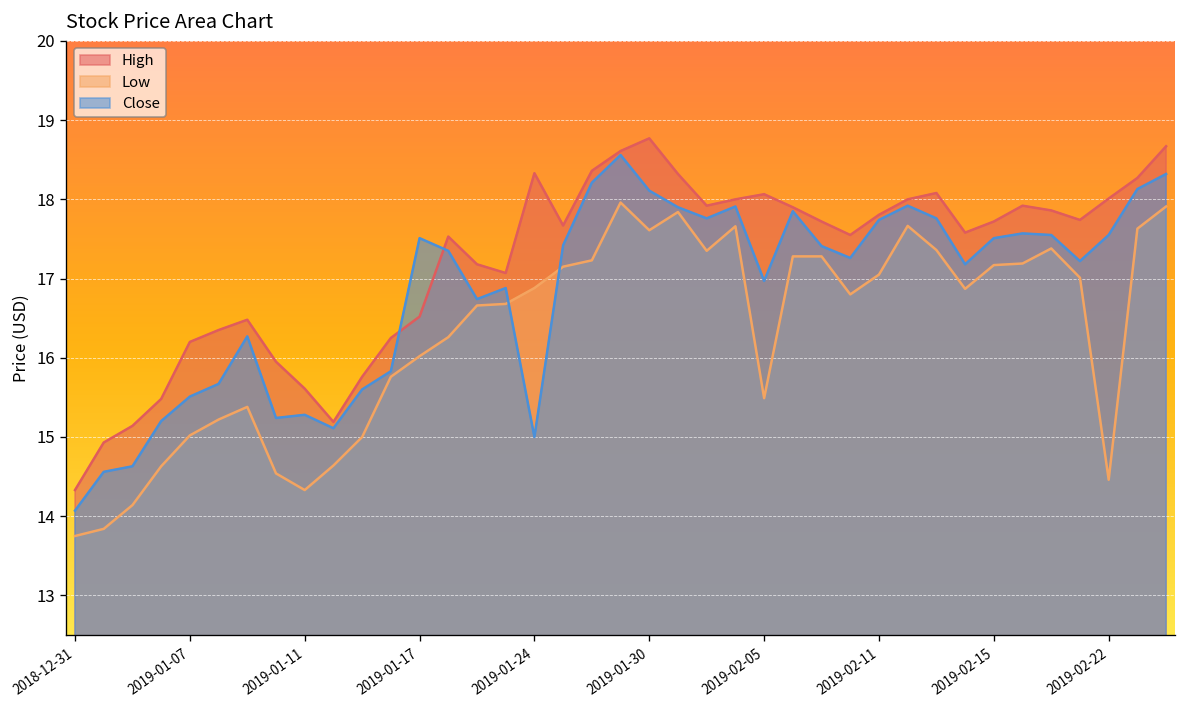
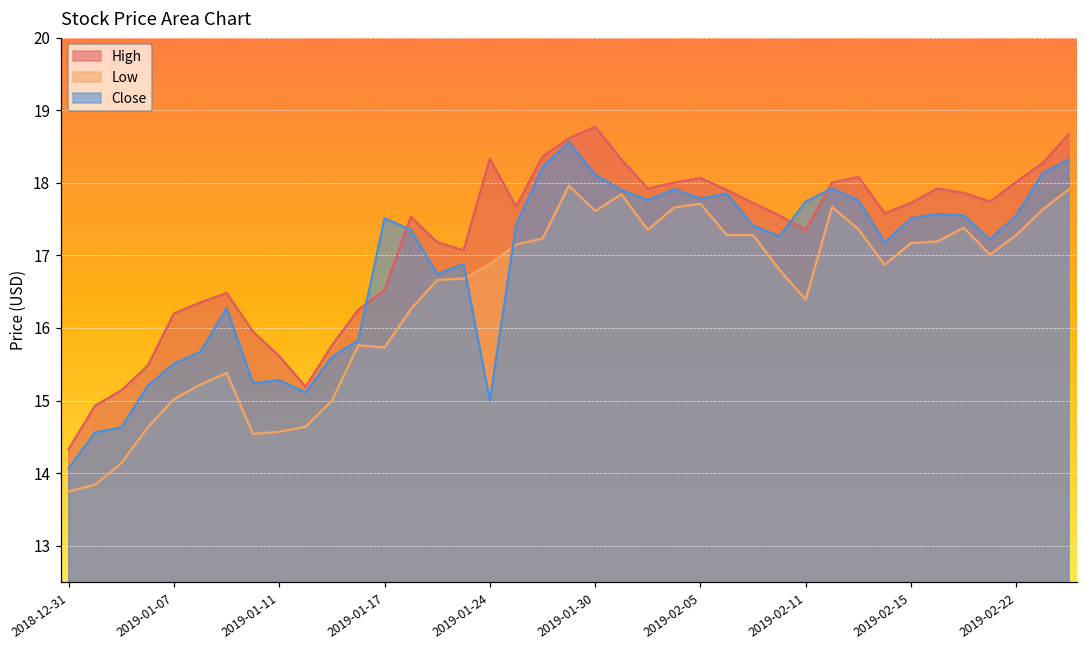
  {
    "High": {
      "2018-12-31": 14.3,
      "2019-01-07": 16.2,
      "2019-01-11": 15.6,
      "2019-01-17": 16.5,
      "2019-01-24": 18.3,
      "2019-01-30": 18.8,
      "2019-02-05": 18.1,
-     "2019-02-11": 17.8,
+     "2019-02-11": 17.3,
      "2019-02-15": 17.7,
      "2019-02-22": 18.0
    },
    "Low": {
      "2018-12-31": 13.8,
      "2019-01-07": 15.0,
-     "2019-01-11": 14.3,
-     "2019-01-17": 16.0,
+     "2019-01-11": 14.6,
+     "2019-01-17": 15.7,
      "2019-01-24": 16.9,
      "2019-01-30": 17.6,
-     "2019-02-05": 15.5,
-     "2019-02-11": 17.1,
+     "2019-02-05": 17.7,
+     "2019-02-11": 16.4,
      "2019-02-15": 17.2,
-     "2019-02-22": 14.5
+     "2019-02-22": 17.3
    },
    "Close": {
      "2018-12-31": 14.1,
      "2019-01-07": 15.5,
      "2019-01-11": 15.3,
      "2019-01-17": 17.5,
      "2019-01-24": 15.0,
      "2019-01-30": 18.1,
-     "2019-02-05": 17.0,
+     "2019-02-05": 17.8,
      "2019-02-11": 17.7,
      "2019-02-15": 17.5,
      "2019-02-22": 17.6
    }
  }
